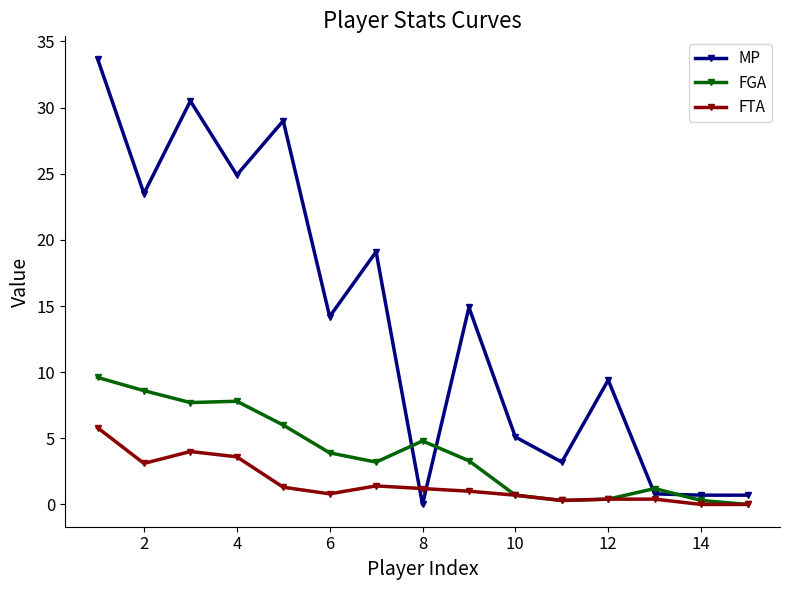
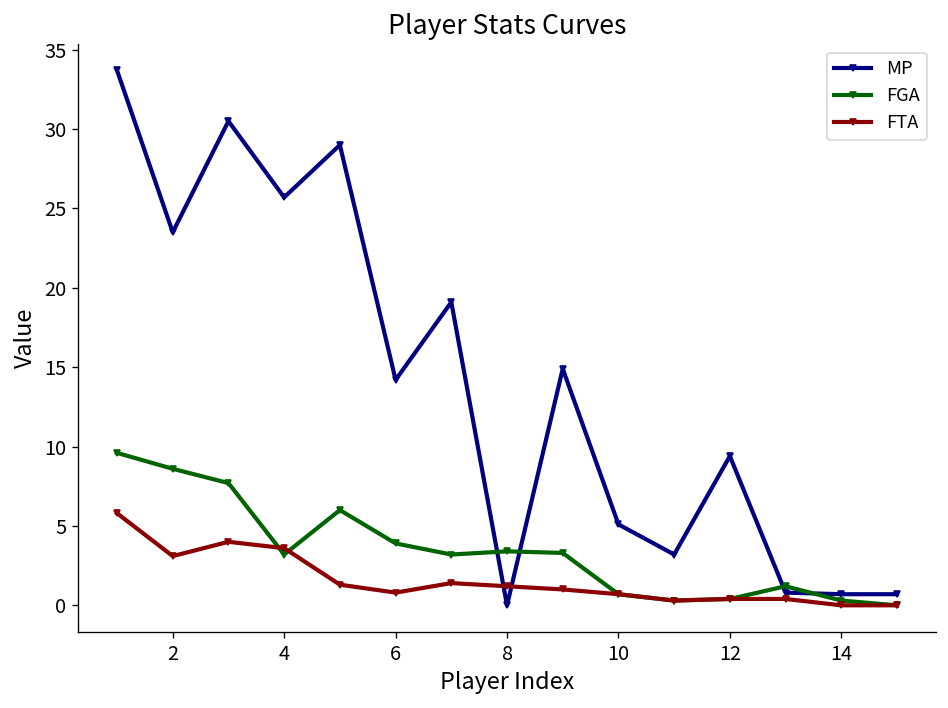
  {
    "MP": {
      "2": 23.5,
-     "4": 24.9,
+     "4": 25.7,
      "6": 14.2,
      "8": 0.0,
      "10": 5.1,
      "12": 9.4,
      "14": 0.7
    },
    "FGA": {
      "2": 8.6,
-     "4": 7.8,
+     "4": 3.2,
      "6": 3.9,
-     "8": 4.8,
+     "8": 3.4,
      "14": 0.3
    },
    "FTA": {
      "2": 3.1,
      "4": 3.6,
      "6": 0.8,
      "8": 1.2,
      "14": 0.0
    }
  }
